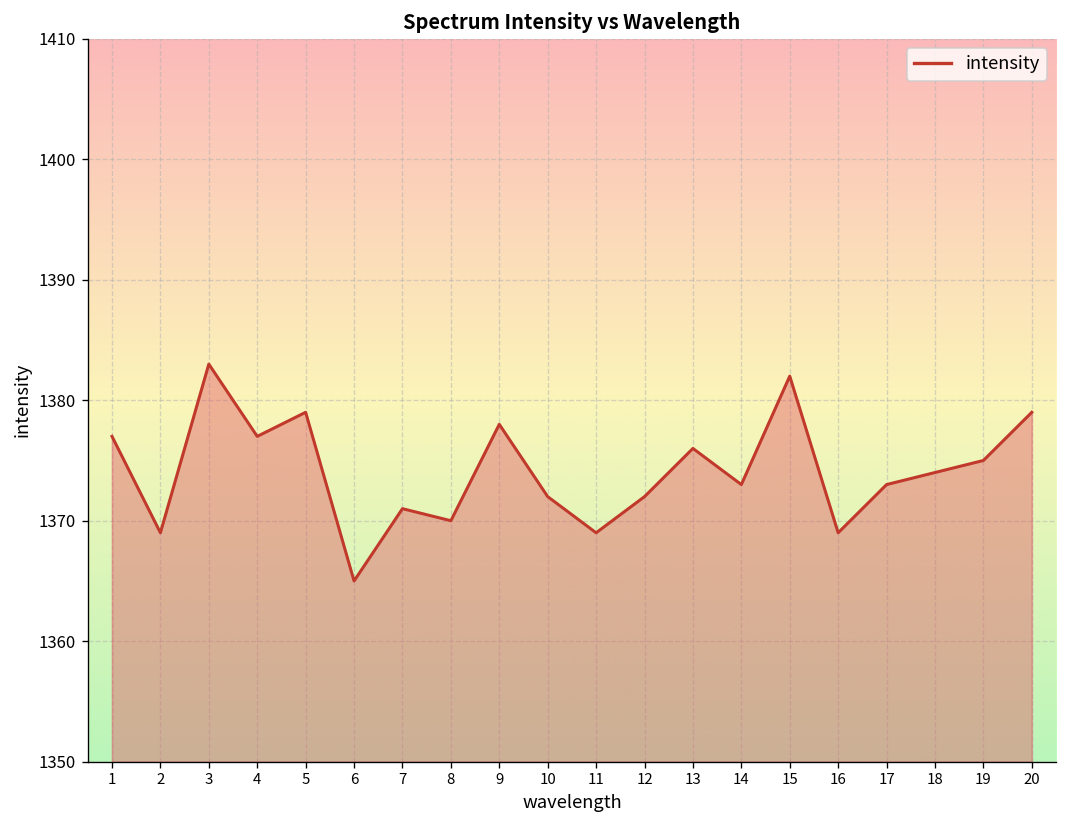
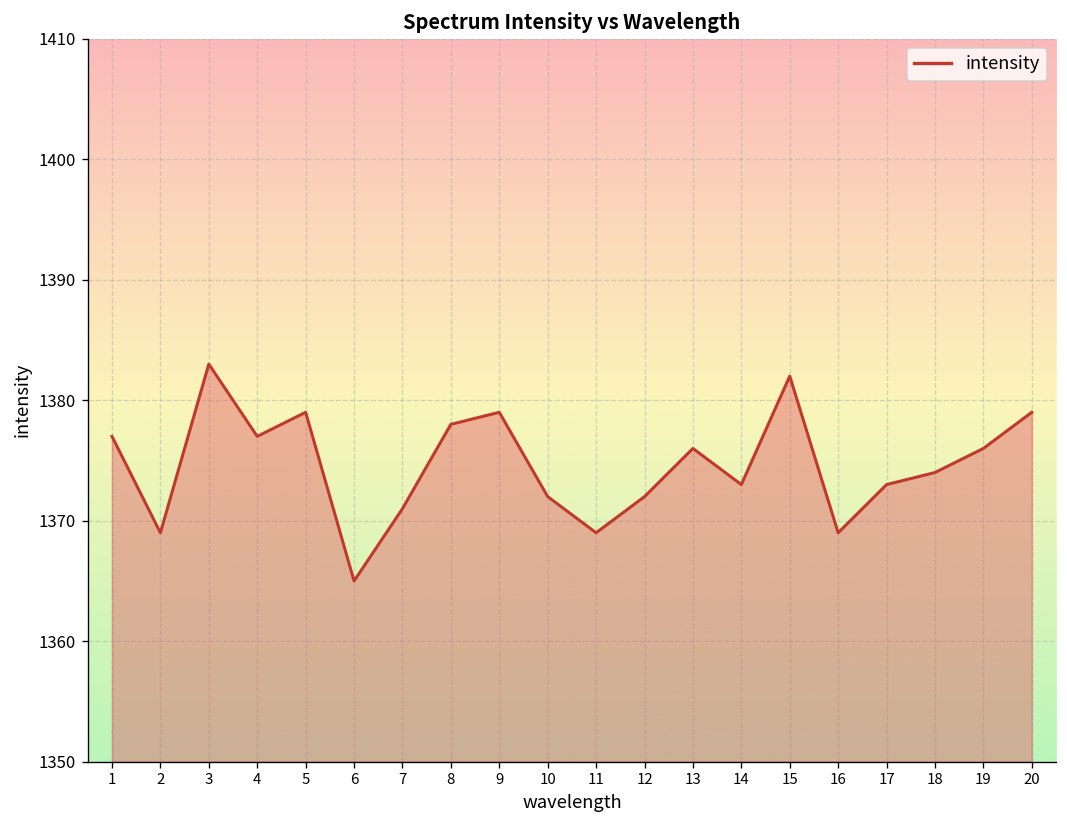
  {
    "1": 1377,
    "2": 1369,
    "3": 1383,
    "4": 1377,
    "5": 1379,
    "6": 1365,
    "7": 1371,
-   "8": 1370,
-   "9": 1378,
+   "8": 1378,
+   "9": 1379,
    "10": 1372,
    "11": 1369,
    "12": 1372,
    "13": 1376,
    "14": 1373,
    "15": 1382,
    "16": 1369,
    "17": 1373,
    "18": 1374,
-   "19": 1375,
+   "19": 1376,
    "20": 1379
  }
